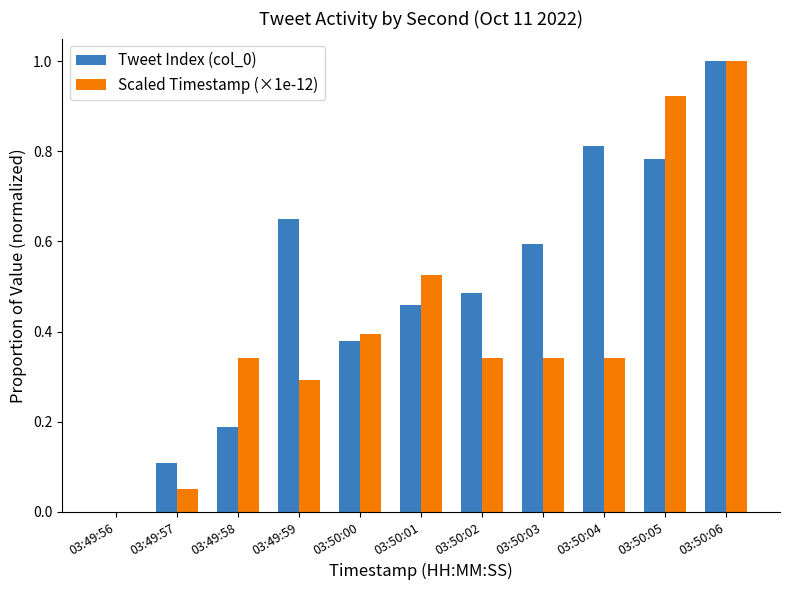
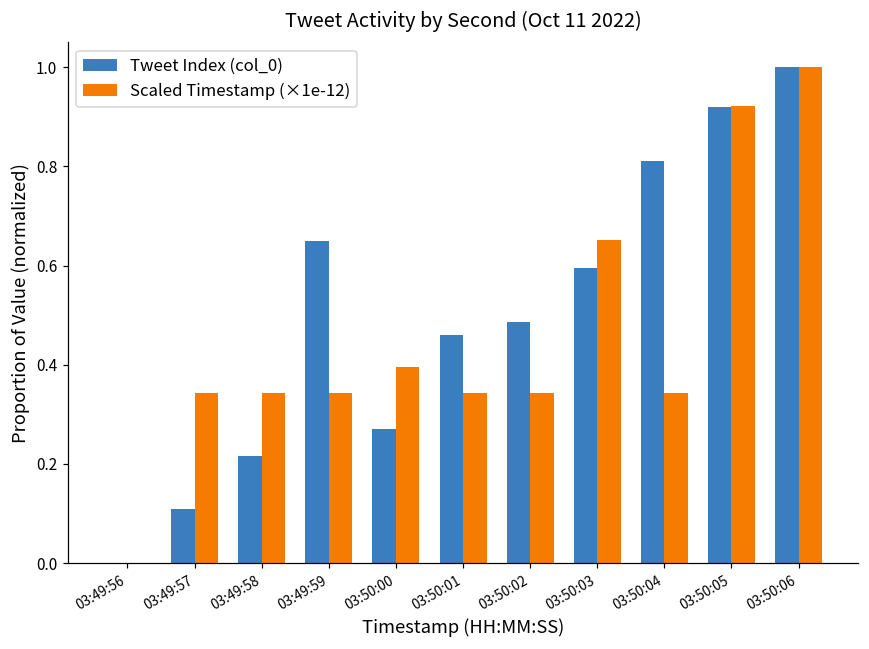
  {
    "Tweet Index (col_0)": {
      "03:49:56": 0.00,
      "03:49:57": 0.11,
-     "03:49:58": 0.19,
+     "03:49:58": 0.22,
      "03:49:59": 0.65,
-     "03:50:00": 0.38,
+     "03:50:00": 0.27,
      "03:50:01": 0.46,
      "03:50:02": 0.49,
      "03:50:03": 0.59,
      "03:50:04": 0.81,
-     "03:50:05": 0.78,
+     "03:50:05": 0.92,
      "03:50:06": 1.00
    },
    "Scaled Timestamp (×1e-12)": {
      "03:49:56": 0.00,
-     "03:49:57": 0.05,
+     "03:49:57": 0.34,
      "03:49:58": 0.34,
-     "03:49:59": 0.29,
+     "03:49:59": 0.34,
      "03:50:00": 0.39,
-     "03:50:01": 0.53,
+     "03:50:01": 0.34,
      "03:50:02": 0.34,
-     "03:50:03": 0.34,
+     "03:50:03": 0.65,
      "03:50:04": 0.34,
      "03:50:05": 0.92,
      "03:50:06": 1.00
    }
  }
